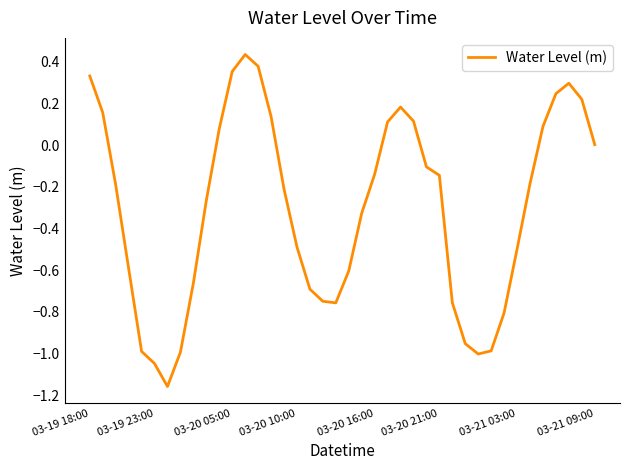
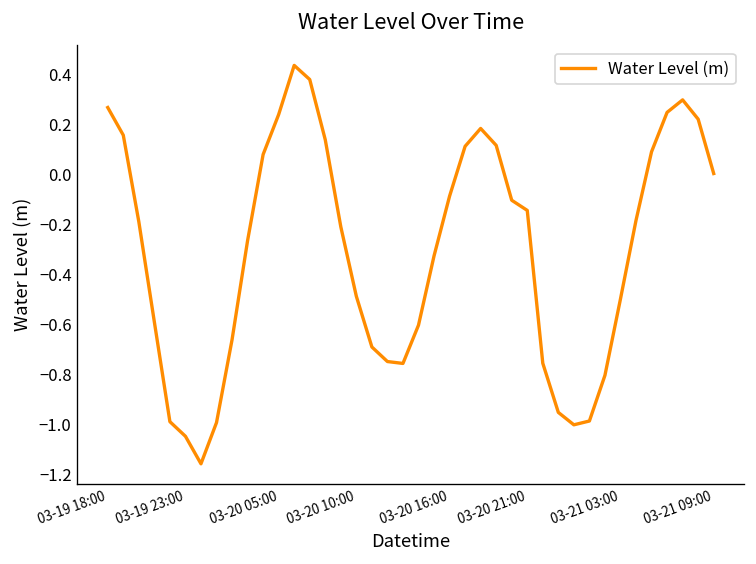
  {
-   "03-19 18:00": 0.33,
+   "03-19 18:00": 0.27,
    "03-19 23:00": -1.05,
-   "03-20 05:00": 0.35,
+   "03-20 05:00": 0.24,
    "03-20 10:00": -0.49,
-   "03-20 16:00": -0.14,
+   "03-20 16:00": -0.09,
    "03-20 21:00": -0.15,
    "03-21 03:00": -0.50,
    "03-21 09:00": 0.00
  }
